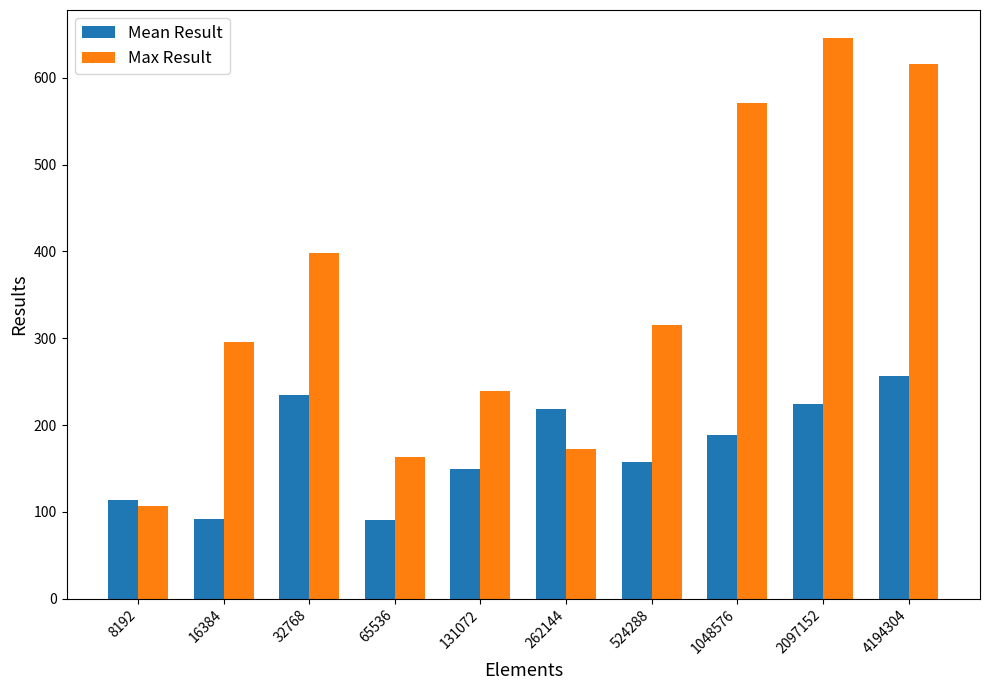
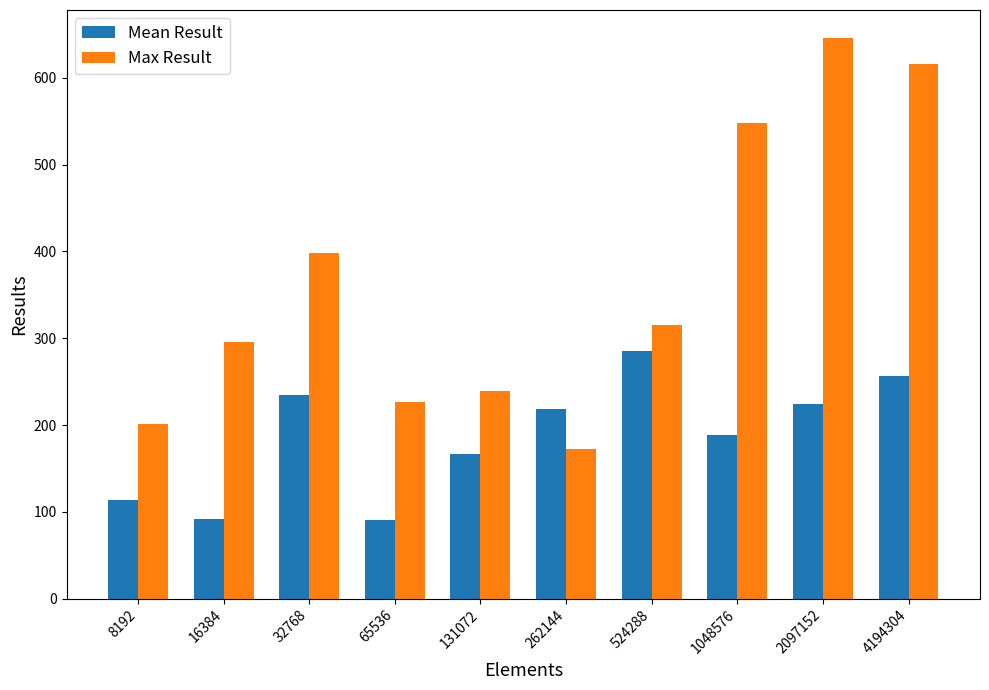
  {
    "Mean Result": {
      "8192": 110,
      "16384": 90,
      "32768": 240,
      "65536": 90,
-     "131072": 150,
+     "131072": 170,
      "262144": 220,
-     "524288": 160,
+     "524288": 280,
      "1048576": 190,
      "2097152": 220,
      "4194304": 260
    },
    "Max Result": {
-     "8192": 110,
+     "8192": 200,
      "16384": 300,
      "32768": 400,
-     "65536": 160,
+     "65536": 230,
      "131072": 240,
      "262144": 170,
      "524288": 320,
-     "1048576": 570,
+     "1048576": 550,
      "2097152": 650,
      "4194304": 620
    }
  }
